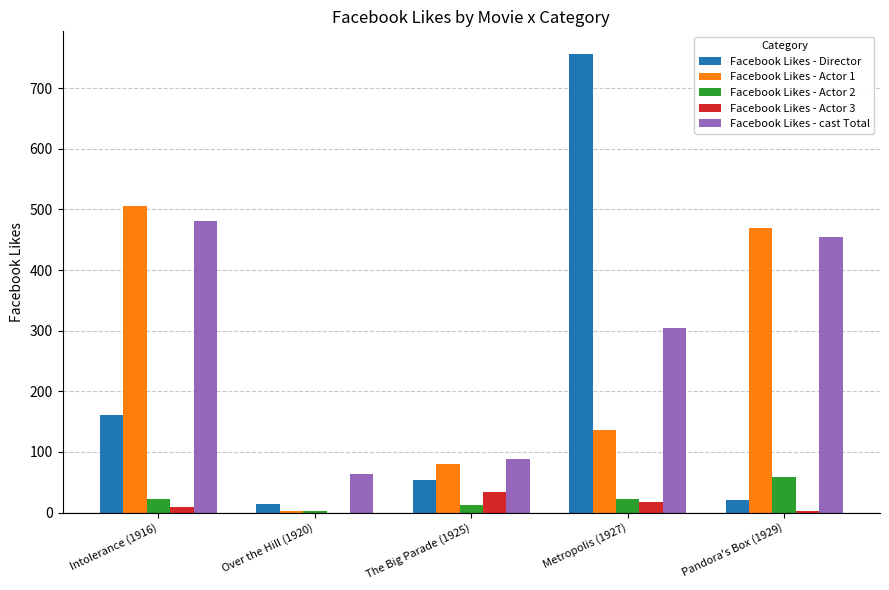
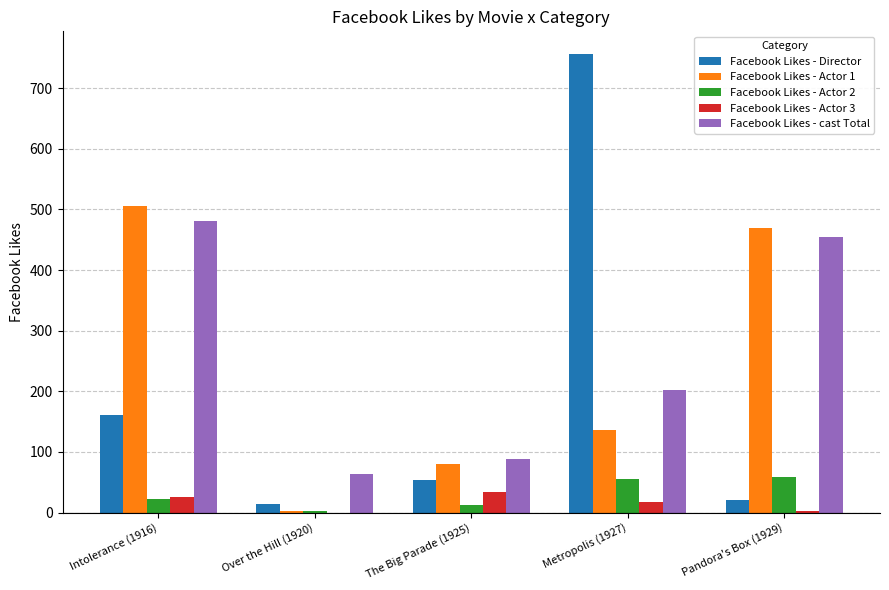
  {
    "Facebook Likes - Director": {
      "Intolerance (1916)": 160,
      "Over the Hill (1920)": 10,
      "The Big Parade (1925)": 50,
      "Metropolis (1927)": 760,
      "Pandora's Box (1929)": 20
    },
    "Facebook Likes - Actor 1": {
      "Intolerance (1916)": 510,
      "The Big Parade (1925)": 80,
      "Metropolis (1927)": 140,
      "Pandora's Box (1929)": 470
    },
    "Facebook Likes - Actor 2": {
      "Intolerance (1916)": 20,
      "The Big Parade (1925)": 10,
-     "Metropolis (1927)": 20,
+     "Metropolis (1927)": 60,
      "Pandora's Box (1929)": 60
    },
    "Facebook Likes - Actor 3": {
-     "Intolerance (1916)": 10,
+     "Intolerance (1916)": 30,
      "Over the Hill (1920)": 0,
      "The Big Parade (1925)": 30,
      "Metropolis (1927)": 20
    },
    "Facebook Likes - cast Total": {
      "Intolerance (1916)": 480,
      "Over the Hill (1920)": 60,
      "The Big Parade (1925)": 90,
-     "Metropolis (1927)": 310,
+     "Metropolis (1927)": 200,
      "Pandora's Box (1929)": 460
    }
  }
